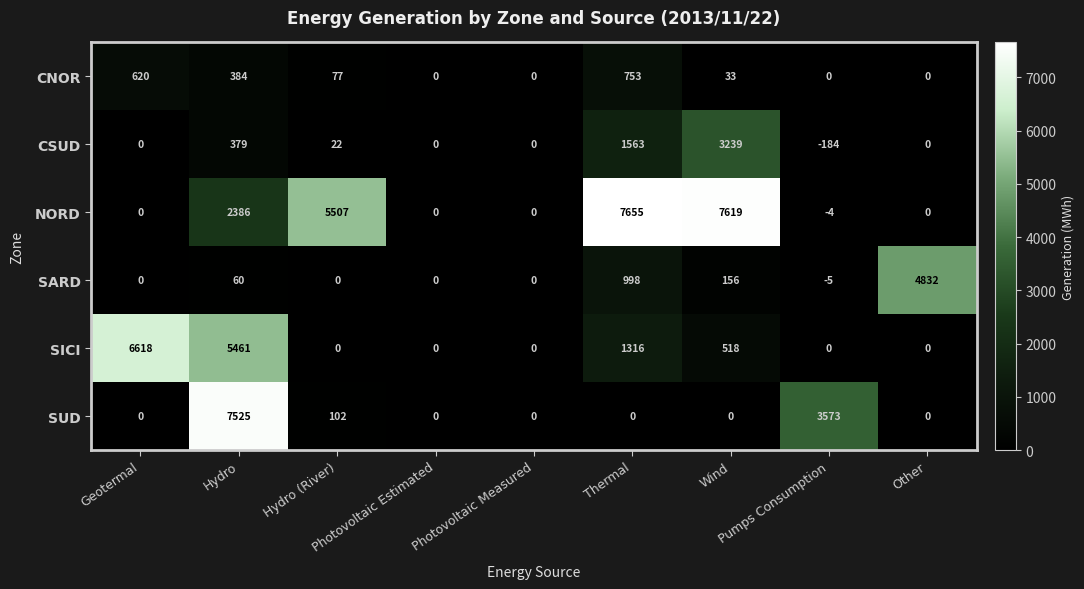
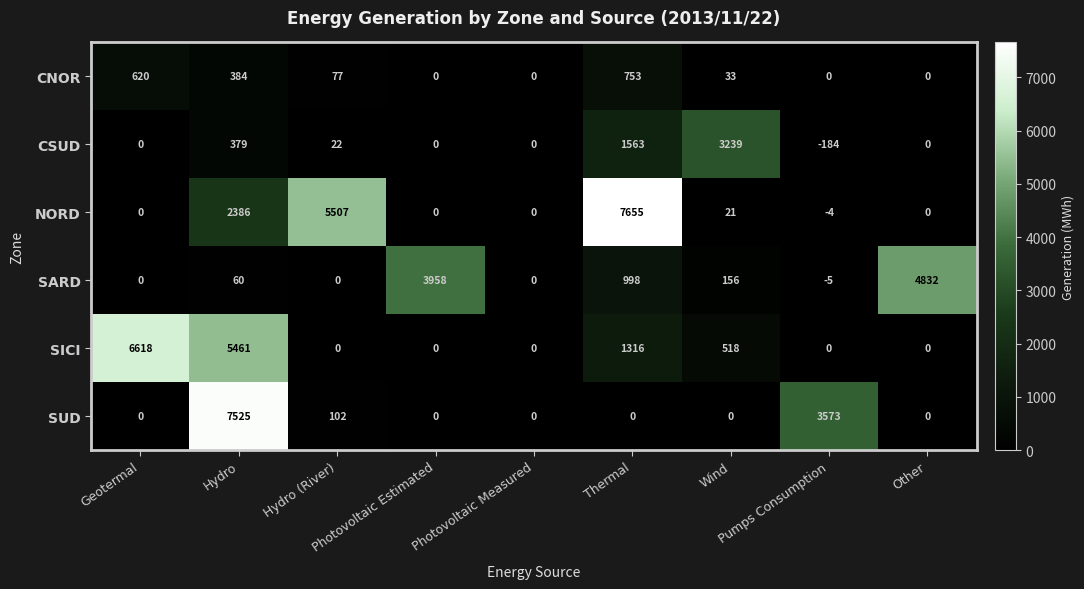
  {
    "CNOR": {
      "Geotermal": 620,
      "Hydro": 384,
      "Hydro (River)": 77,
      "Photovoltaic Estimated": 0,
      "Photovoltaic Measured": 0,
      "Thermal": 753,
      "Wind": 33,
      "Pumps Consumption": 0,
      "Other": 0
    },
    "CSUD": {
      "Geotermal": 0,
      "Hydro": 379,
      "Hydro (River)": 22,
      "Photovoltaic Estimated": 0,
      "Photovoltaic Measured": 0,
      "Thermal": 1563,
      "Wind": 3239,
      "Pumps Consumption": -184,
      "Other": 0
    },
    "NORD": {
      "Geotermal": 0,
      "Hydro": 2386,
      "Hydro (River)": 5507,
      "Photovoltaic Estimated": 0,
      "Photovoltaic Measured": 0,
      "Thermal": 7655,
-     "Wind": 7619,
+     "Wind": 21,
      "Pumps Consumption": -4,
      "Other": 0
    },
    "SARD": {
      "Geotermal": 0,
      "Hydro": 60,
      "Hydro (River)": 0,
-     "Photovoltaic Estimated": 0,
+     "Photovoltaic Estimated": 3958,
      "Photovoltaic Measured": 0,
      "Thermal": 998,
      "Wind": 156,
      "Pumps Consumption": -5,
      "Other": 4832
    },
    "SICI": {
      "Geotermal": 6618,
      "Hydro": 5461,
      "Hydro (River)": 0,
      "Photovoltaic Estimated": 0,
      "Photovoltaic Measured": 0,
      "Thermal": 1316,
      "Wind": 518,
      "Pumps Consumption": 0,
      "Other": 0
    },
    "SUD": {
      "Geotermal": 0,
      "Hydro": 7525,
      "Hydro (River)": 102,
      "Photovoltaic Estimated": 0,
      "Photovoltaic Measured": 0,
      "Thermal": 0,
      "Wind": 0,
      "Pumps Consumption": 3573,
      "Other": 0
    }
  }
